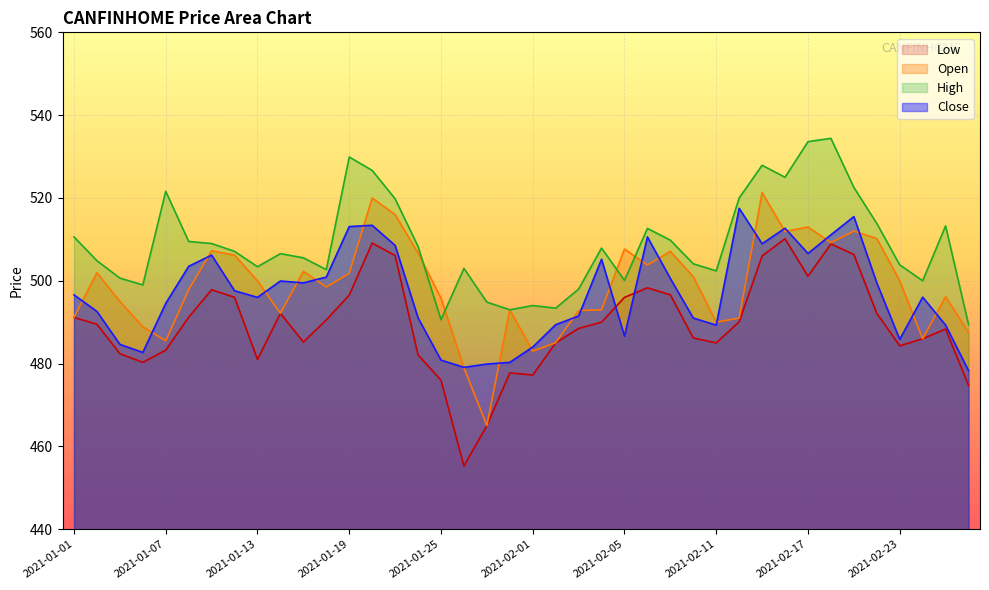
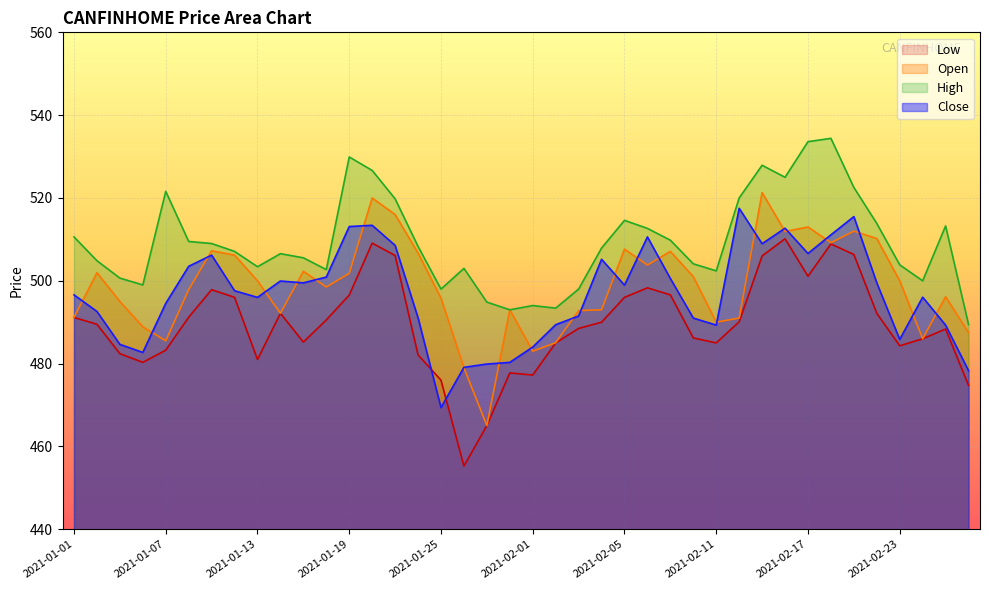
  {
    "High": {
      "2021-01-01": 511,
      "2021-01-07": 522,
      "2021-01-13": 503,
      "2021-01-19": 530,
-     "2021-01-25": 491,
+     "2021-01-25": 498,
      "2021-02-01": 494,
-     "2021-02-05": 500,
+     "2021-02-05": 515,
      "2021-02-11": 502,
      "2021-02-17": 534,
      "2021-02-23": 504
    },
    "Close": {
      "2021-01-01": 497,
      "2021-01-07": 495,
      "2021-01-13": 496,
      "2021-01-19": 513,
-     "2021-01-25": 481,
+     "2021-01-25": 469,
      "2021-02-01": 484,
-     "2021-02-05": 487,
+     "2021-02-05": 499,
      "2021-02-11": 489,
      "2021-02-17": 507,
      "2021-02-23": 486
    }
  }
